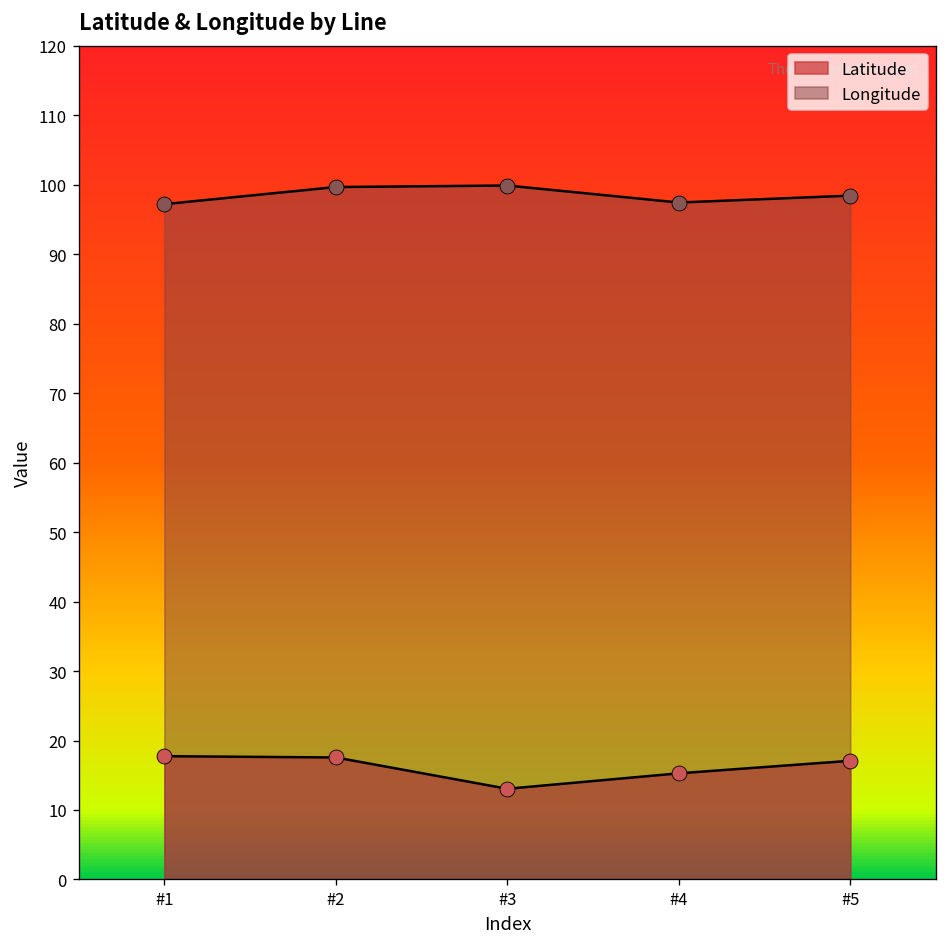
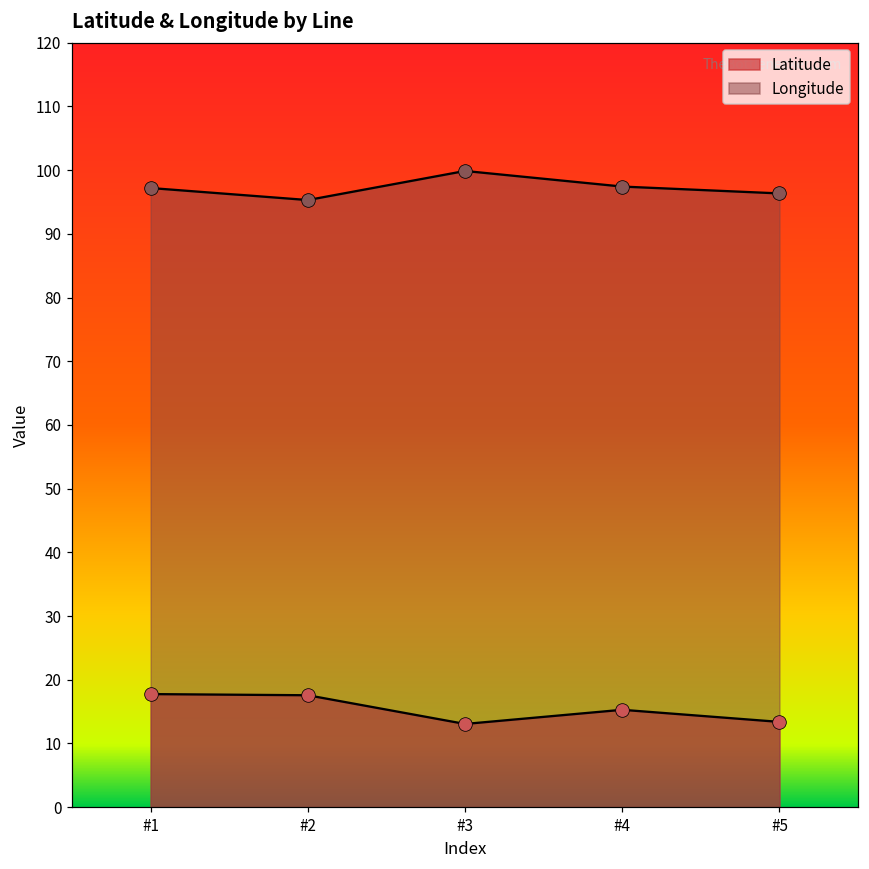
  {
    "Latitude": {
      "#1": 18,
      "#2": 18,
      "#3": 13,
      "#4": 15,
-     "#5": 17
+     "#5": 13
    },
    "Longitude": {
      "#1": 97,
-     "#2": 100,
+     "#2": 95,
      "#3": 100,
      "#4": 97,
-     "#5": 98
+     "#5": 96
    }
  }
